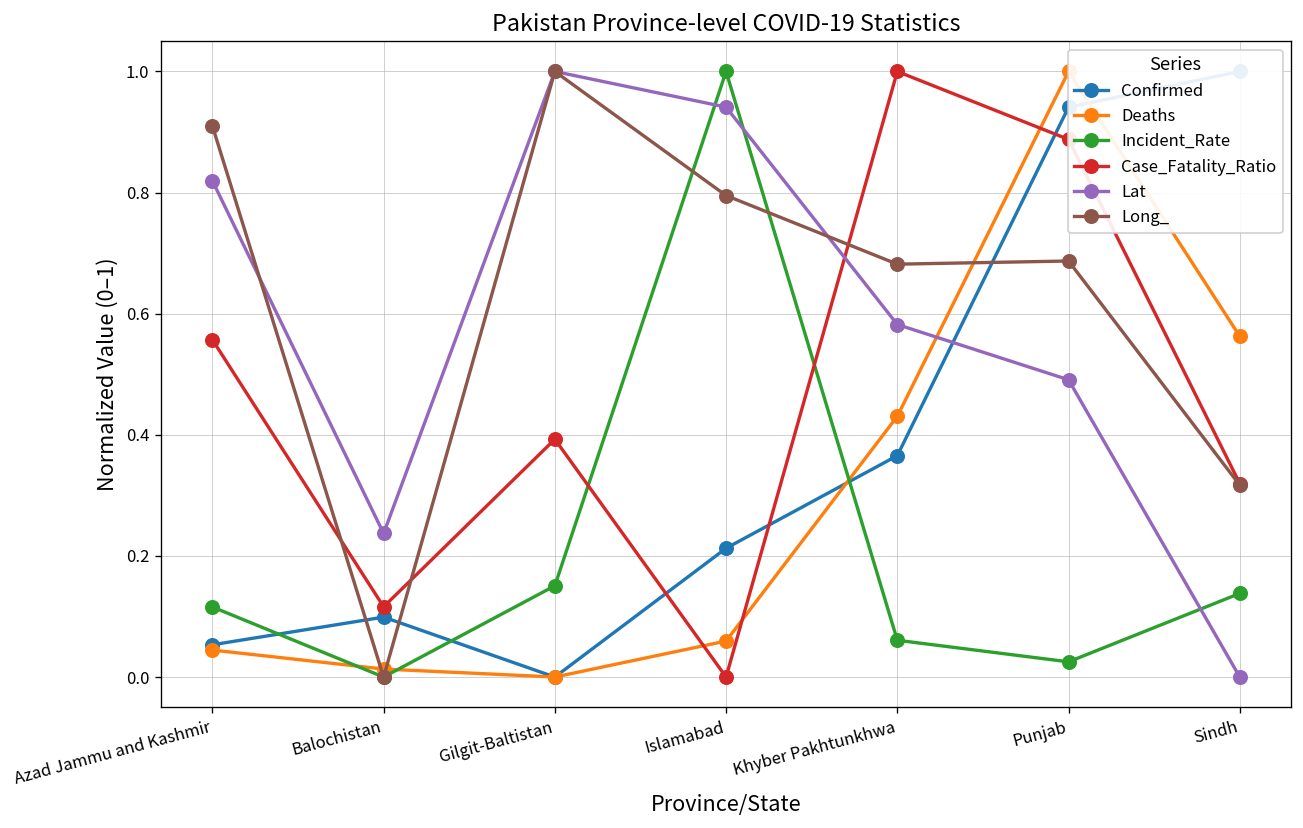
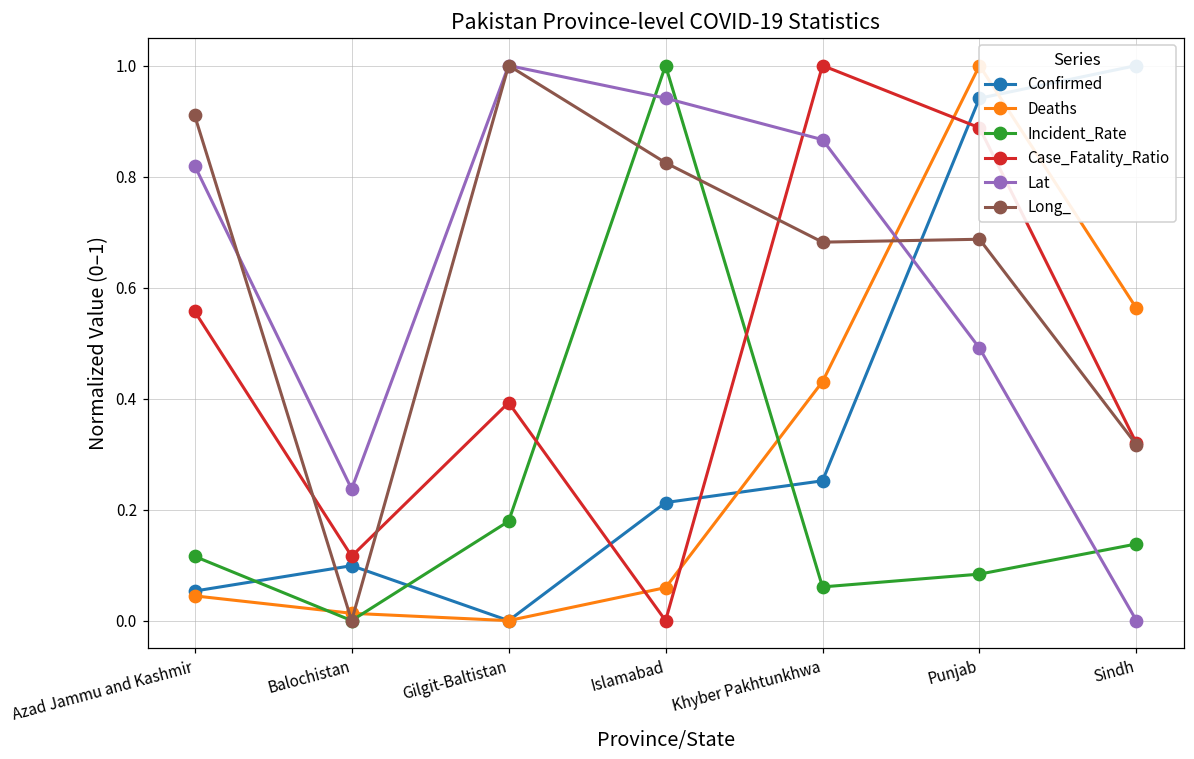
  {
    "Confirmed": {
      "Azad Jammu and Kashmir": 0.05,
      "Balochistan": 0.10,
      "Islamabad": 0.21,
-     "Khyber Pakhtunkhwa": 0.37
+     "Khyber Pakhtunkhwa": 0.25
    },
    "Deaths": {
      "Azad Jammu and Kashmir": 0.04,
      "Balochistan": 0.01,
      "Islamabad": 0.06,
      "Khyber Pakhtunkhwa": 0.43,
      "Sindh": 0.56
    },
    "Incident_Rate": {
      "Azad Jammu and Kashmir": 0.12,
-     "Gilgit-Baltistan": 0.15,
+     "Gilgit-Baltistan": 0.18,
      "Islamabad": 1.00,
      "Khyber Pakhtunkhwa": 0.06,
-     "Punjab": 0.03,
+     "Punjab": 0.08,
      "Sindh": 0.14
    },
    "Case_Fatality_Ratio": {
      "Azad Jammu and Kashmir": 0.56,
      "Balochistan": 0.12,
      "Gilgit-Baltistan": 0.39,
      "Islamabad": 0.00,
      "Khyber Pakhtunkhwa": 1.00
    },
    "Lat": {
      "Azad Jammu and Kashmir": 0.82,
      "Balochistan": 0.24,
      "Islamabad": 0.94,
-     "Khyber Pakhtunkhwa": 0.58,
+     "Khyber Pakhtunkhwa": 0.87,
      "Punjab": 0.49,
      "Sindh": 0.00
    },
    "Long_": {
      "Azad Jammu and Kashmir": 0.91,
-     "Islamabad": 0.80,
+     "Islamabad": 0.82,
      "Khyber Pakhtunkhwa": 0.68,
      "Punjab": 0.69
    }
  }
